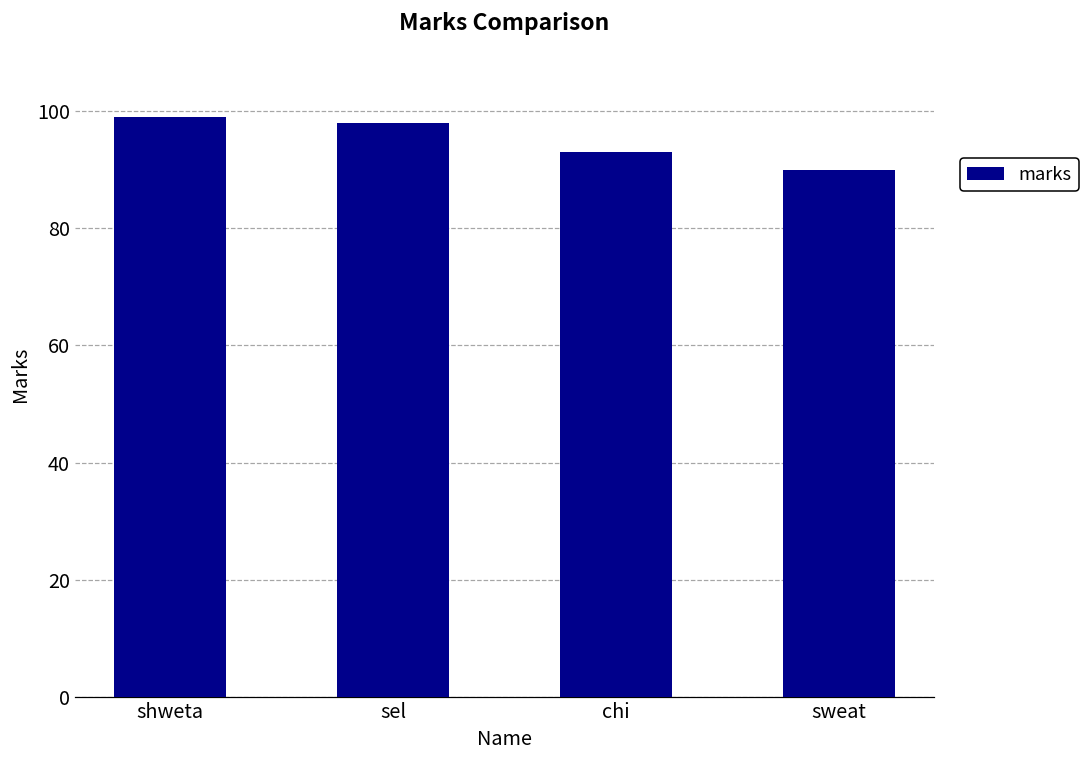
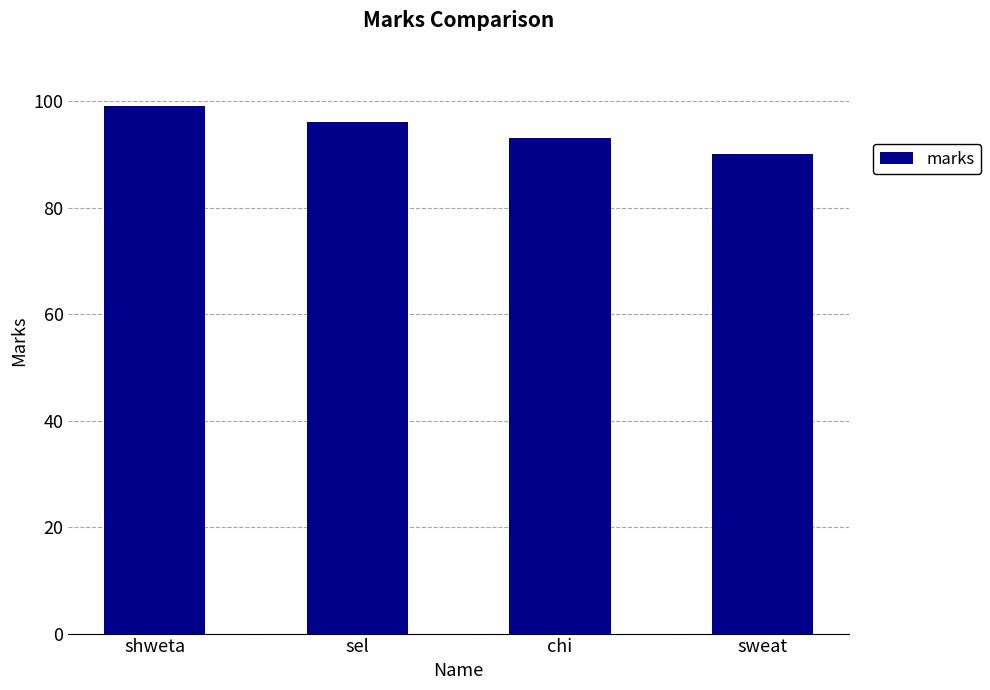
  {
    "shweta": 99,
-   "sel": 98,
+   "sel": 96,
    "chi": 93,
    "sweat": 90
  }
